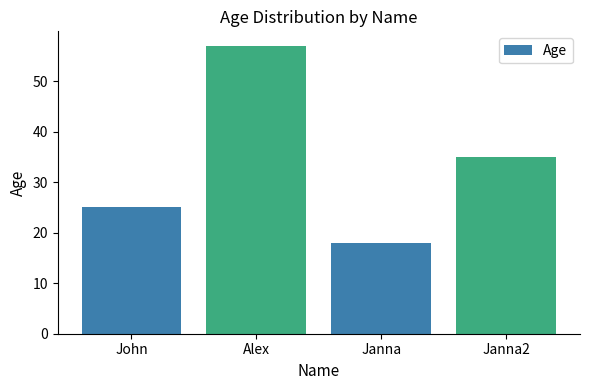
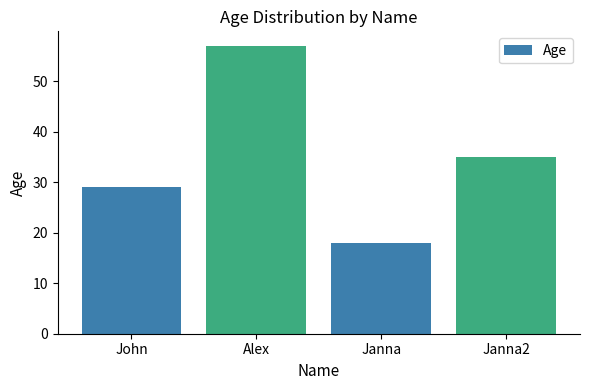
  {
-   "John": 25,
+   "John": 29,
    "Alex": 57,
    "Janna": 18,
    "Janna2": 35
  }
